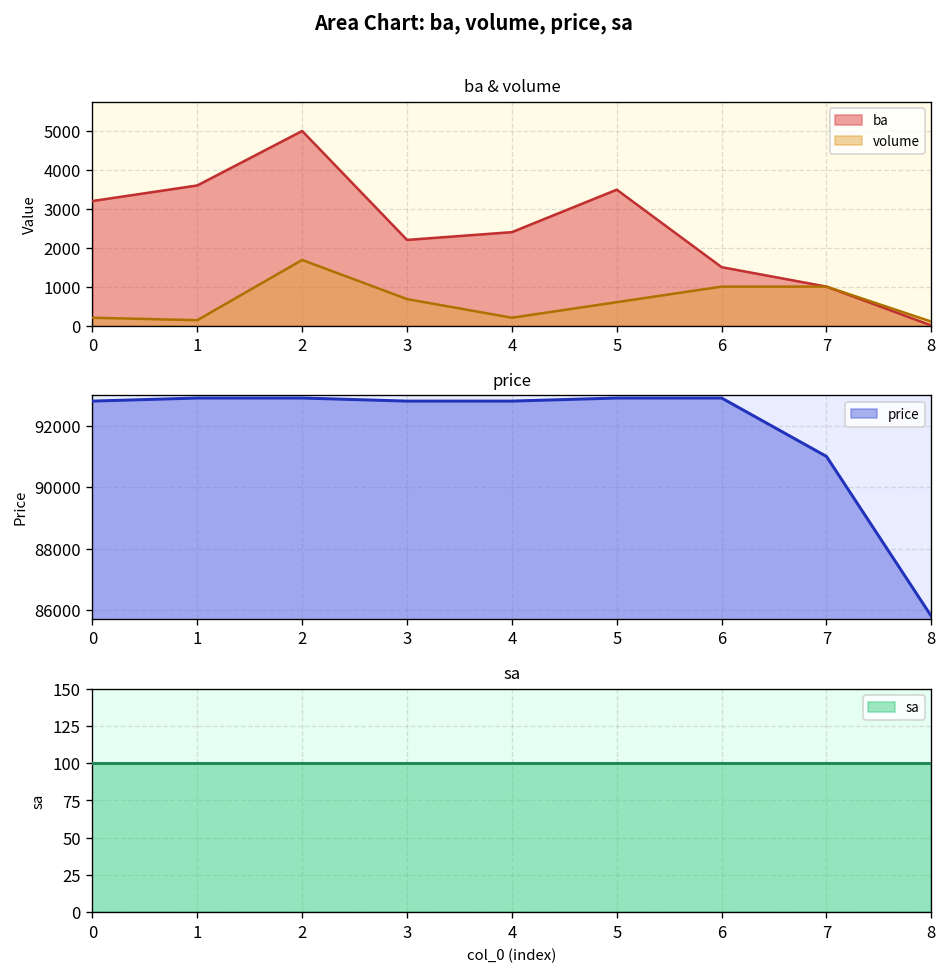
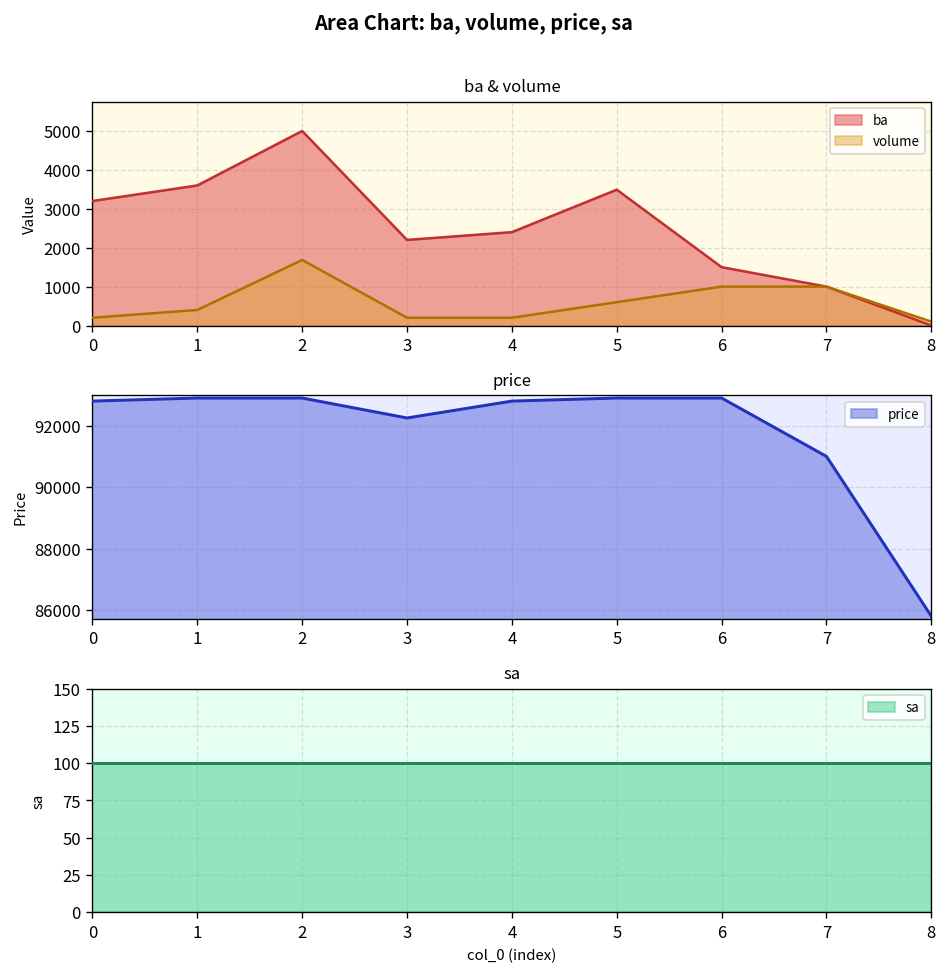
  {
    "ba & volume": {
      "ba": {
        "0": 3200,
        "1": 3600,
        "2": 5000,
        "3": 2200,
        "4": 2400,
        "5": 3500,
        "6": 1500,
        "8": 0
      },
      "volume": {
        "0": 200,
-       "1": 100,
+       "1": 400,
        "2": 1700,
-       "3": 700,
+       "3": 200,
        "4": 200,
        "5": 600,
        "6": 1000,
        "8": 100
      }
    },
    "price": {
      "0": 92800,
      "1": 92900,
      "2": 92900,
-     "3": 92800,
+     "3": 92300,
      "4": 92800,
      "5": 92900,
      "6": 92900,
      "7": 91000,
      "8": 85800
    },
    "sa": {
      "0": 100,
      "1": 100,
      "2": 100,
      "3": 100,
      "4": 100,
      "5": 100,
      "6": 100,
      "7": 100,
      "8": 100
    }
  }
